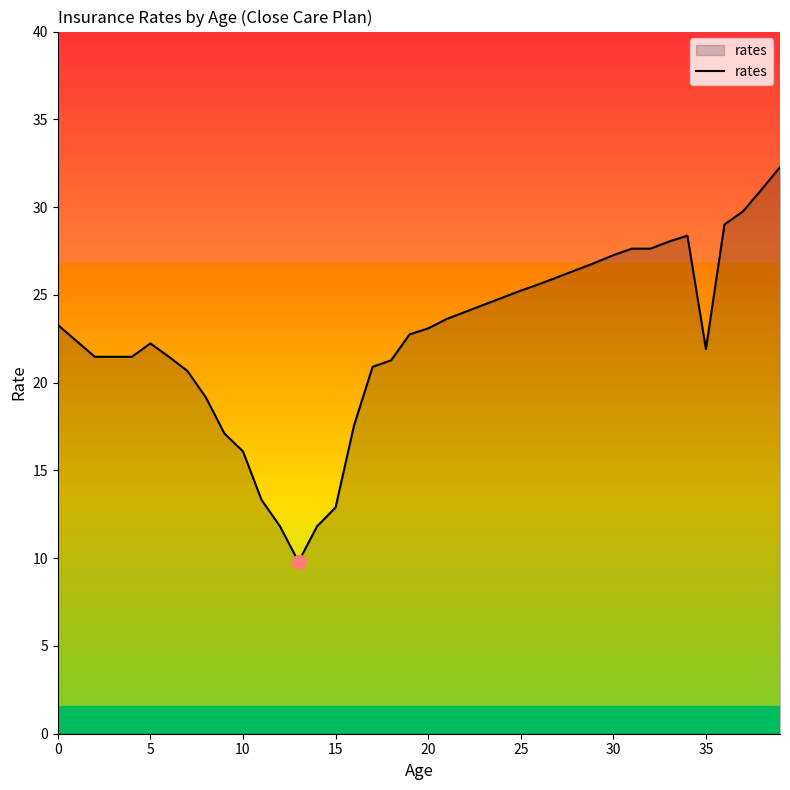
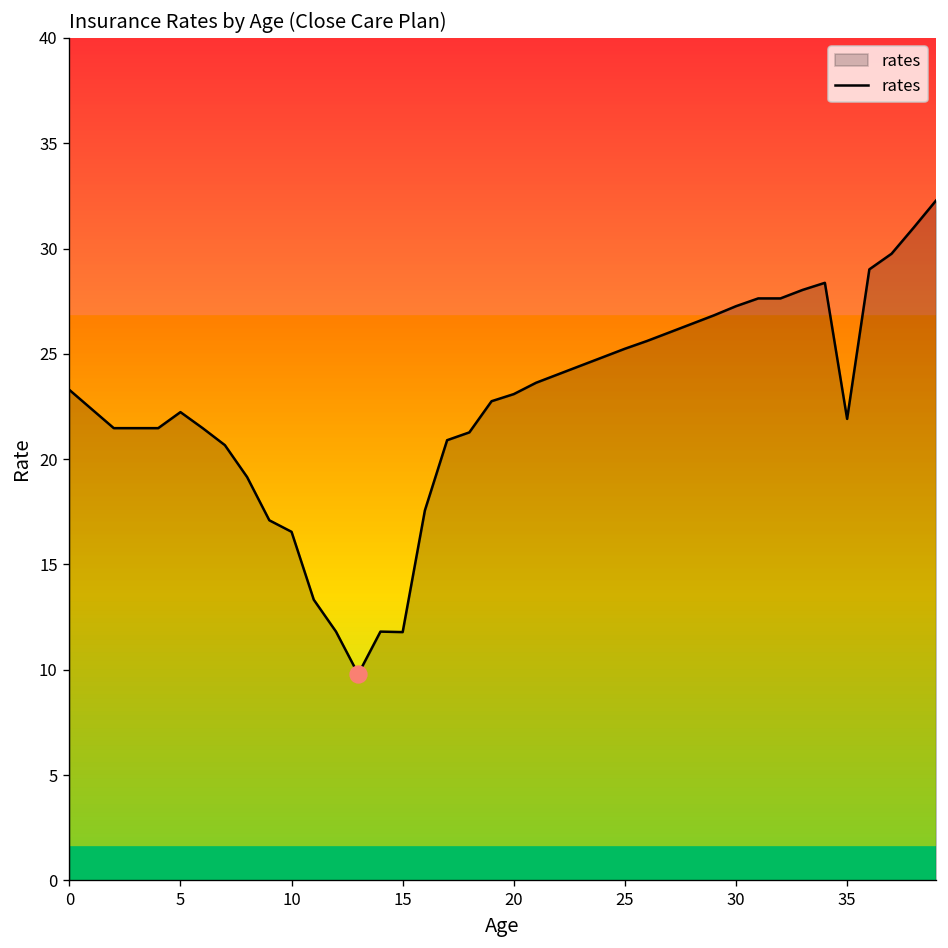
  {
    "rates": {
      "0": 23.3,
      "5": 22.2,
-     "10": 16.1,
-     "15": 12.9,
+     "10": 16.6,
+     "15": 11.8,
      "20": 23.1,
      "25": 25.2,
      "30": 27.3,
      "35": 21.9
    }
  }
